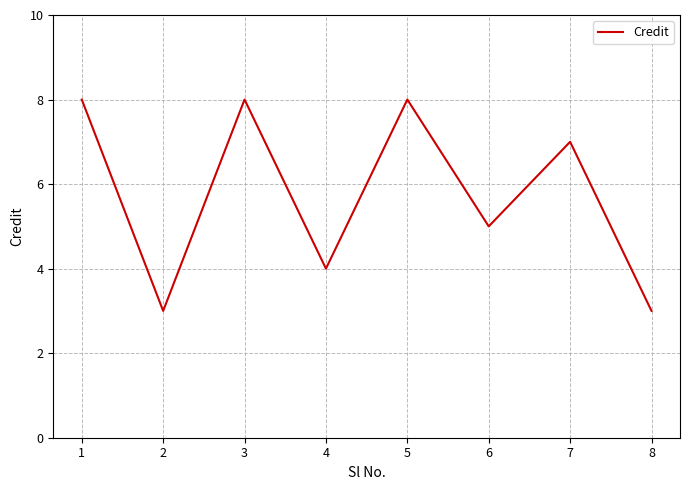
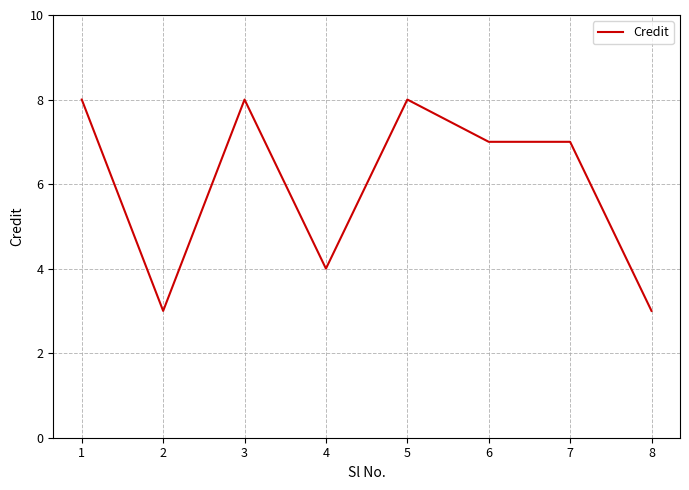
  {
    "1": 8,
    "2": 3,
    "3": 8,
    "4": 4,
    "5": 8,
-   "6": 5,
+   "6": 7,
    "7": 7,
    "8": 3
  }
